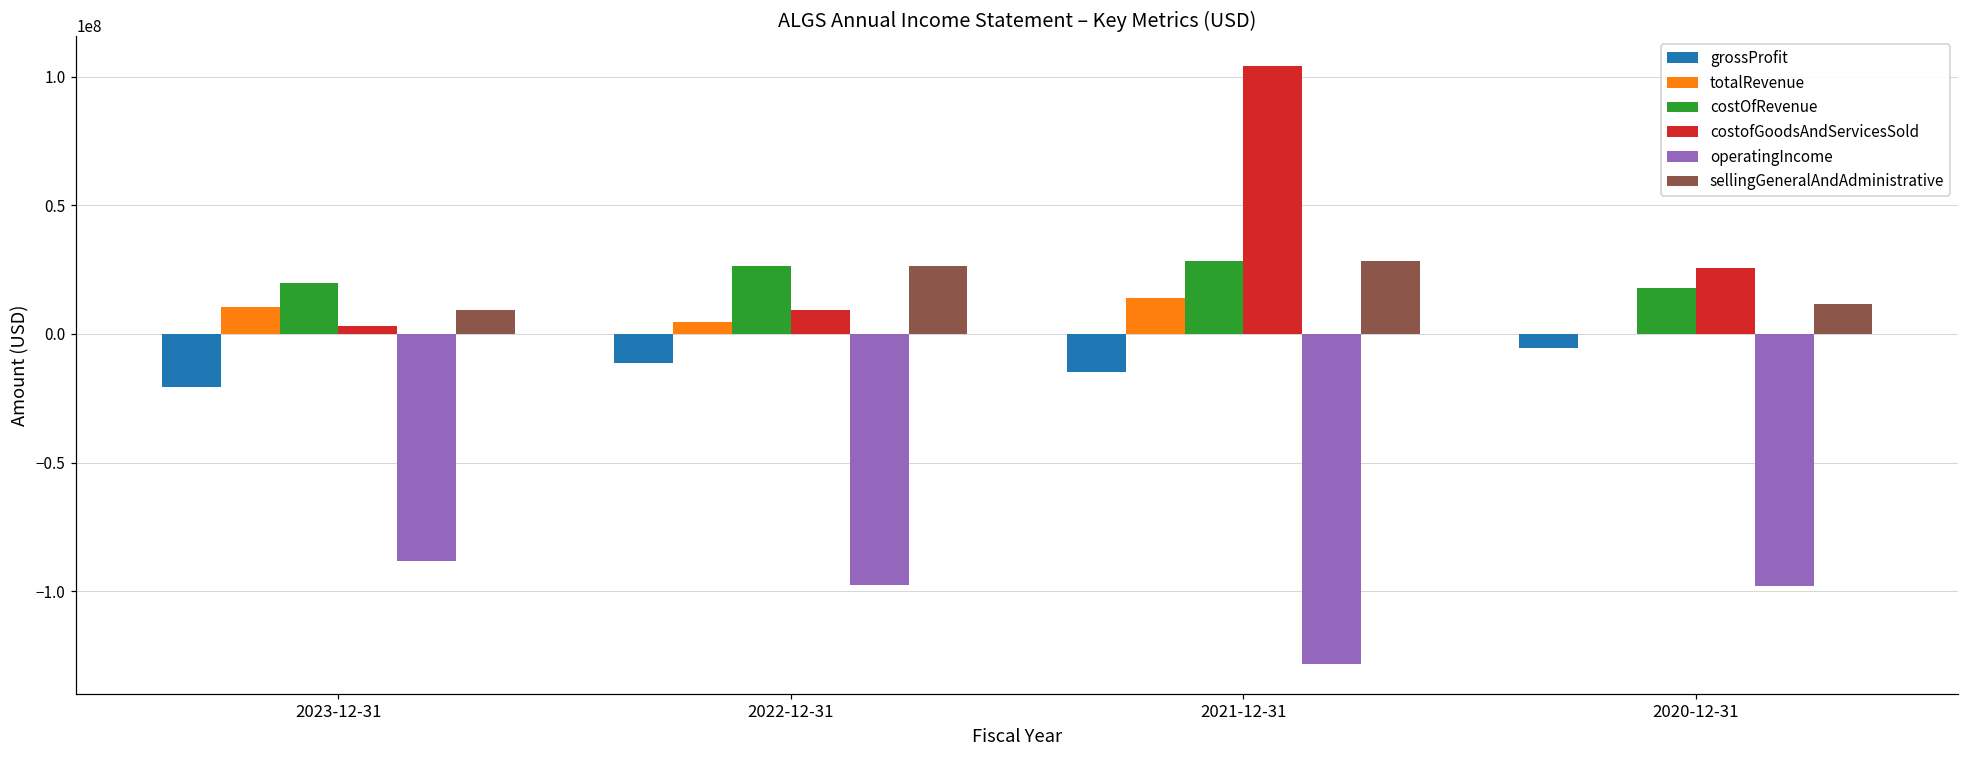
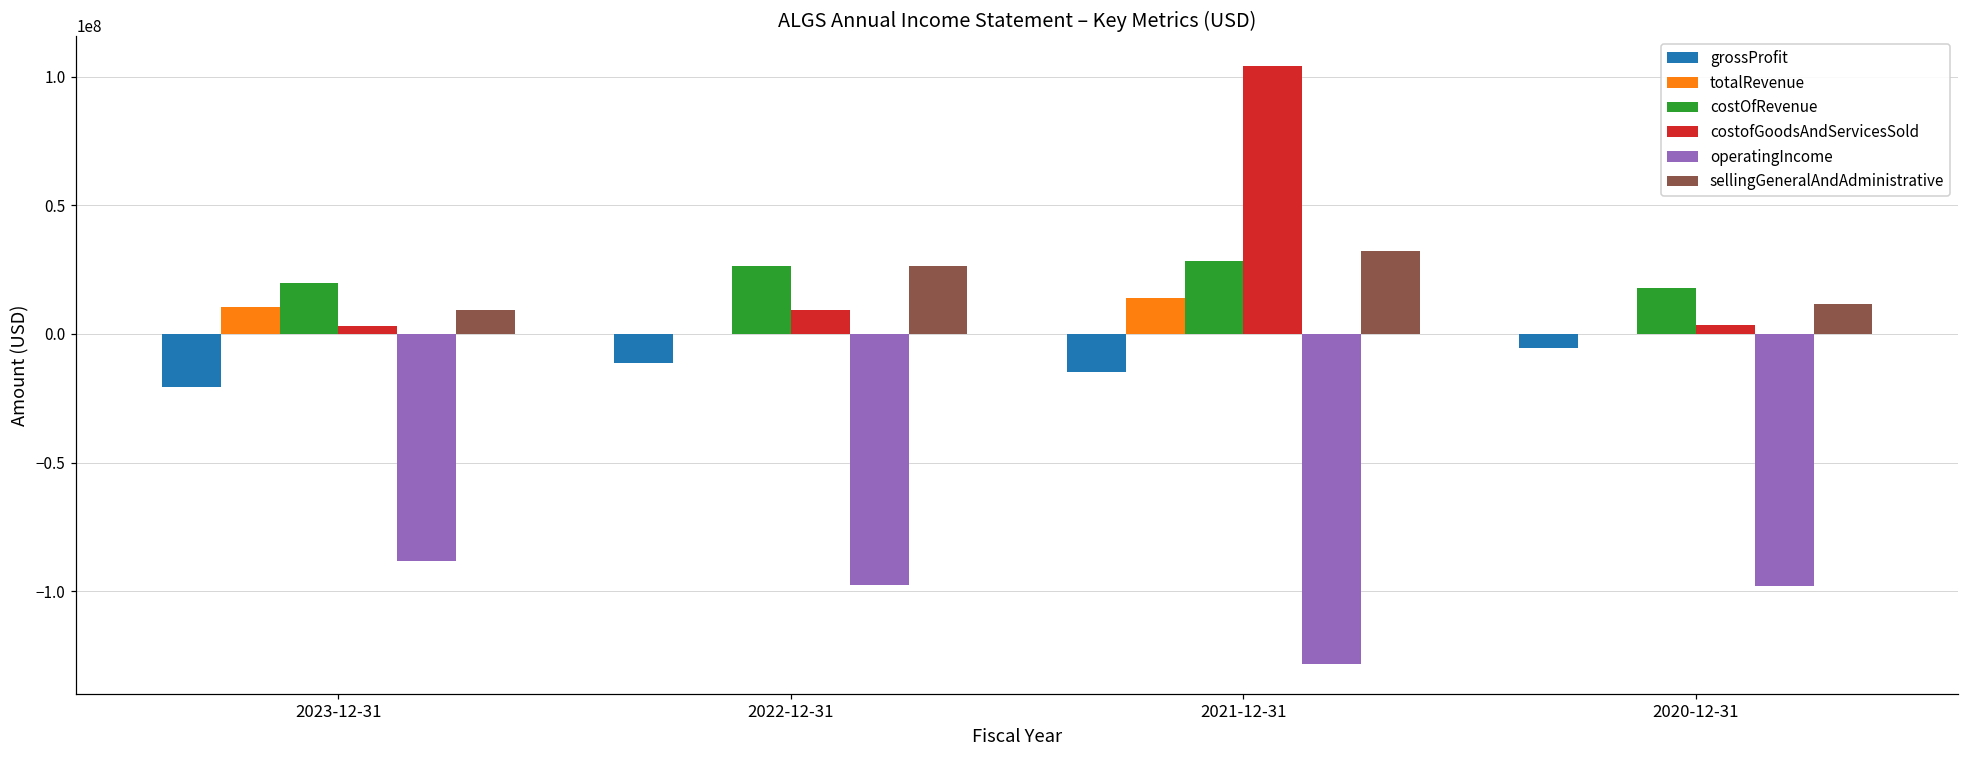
  {
    "grossProfit": {
      "2023-12-31": -21000000,
      "2022-12-31": -11000000,
      "2021-12-31": -15000000,
      "2020-12-31": -5000000
    },
    "totalRevenue": {
      "2023-12-31": 11000000,
-     "2022-12-31": 5000000,
+     "2022-12-31": 0,
      "2021-12-31": 14000000
    },
    "costOfRevenue": {
      "2023-12-31": 20000000,
      "2022-12-31": 26000000,
      "2021-12-31": 29000000,
      "2020-12-31": 18000000
    },
    "costofGoodsAndServicesSold": {
      "2023-12-31": 3000000,
      "2022-12-31": 9000000,
      "2021-12-31": 104000000,
-     "2020-12-31": 26000000
+     "2020-12-31": 3000000
    },
    "operatingIncome": {
      "2023-12-31": -88000000,
      "2022-12-31": -98000000,
      "2021-12-31": -128000000,
      "2020-12-31": -98000000
    },
    "sellingGeneralAndAdministrative": {
      "2023-12-31": 9000000,
      "2022-12-31": 26000000,
-     "2021-12-31": 29000000,
+     "2021-12-31": 32000000,
      "2020-12-31": 12000000
    }
  }
